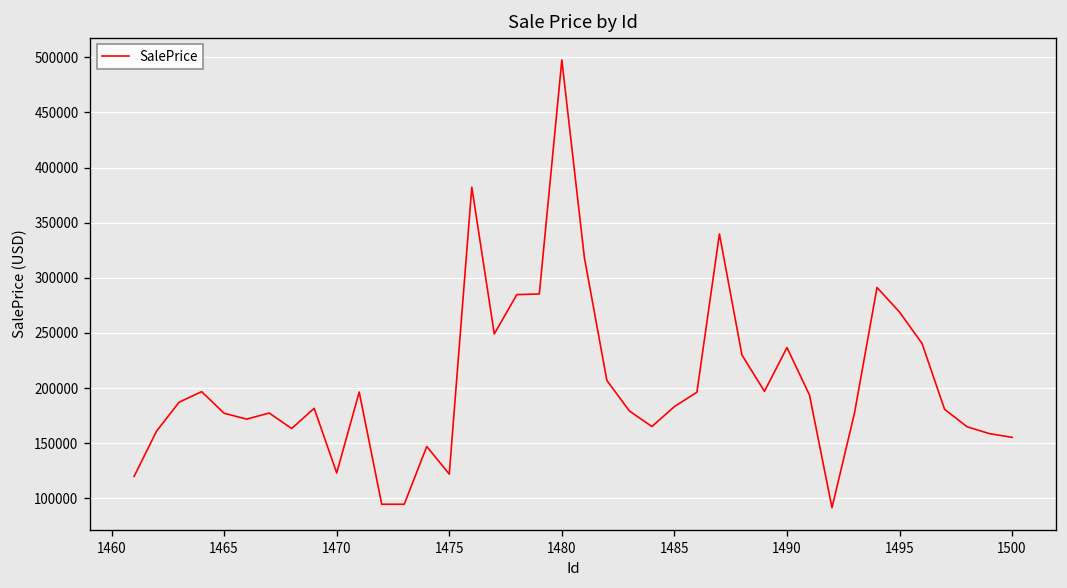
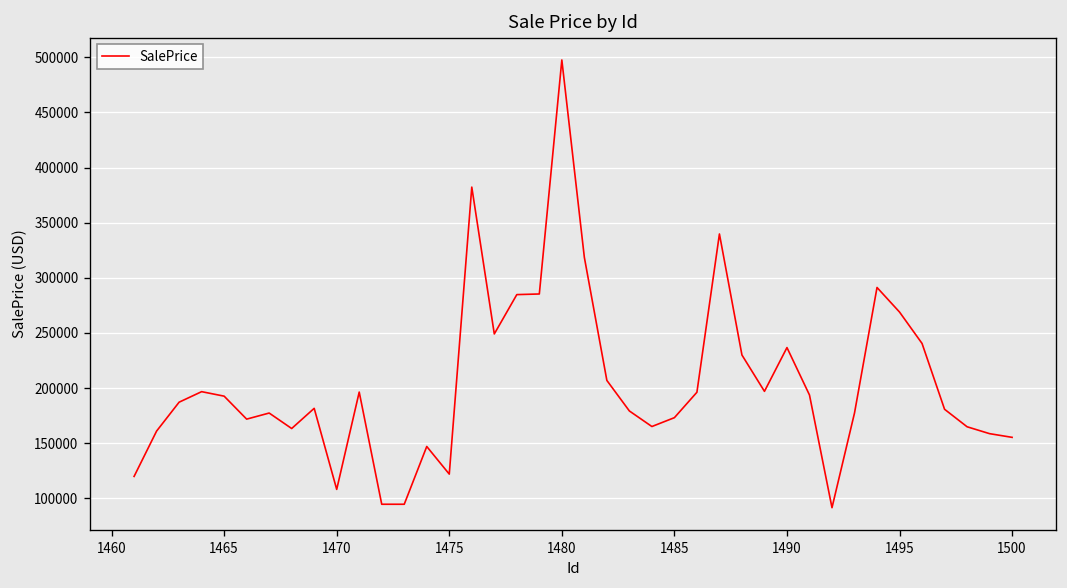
  {
-   "1465": 180000,
-   "1470": 120000,
+   "1465": 190000,
+   "1470": 110000,
    "1475": 120000,
    "1480": 500000,
-   "1485": 180000,
+   "1485": 170000,
    "1490": 240000,
    "1495": 270000,
    "1500": 160000
  }
